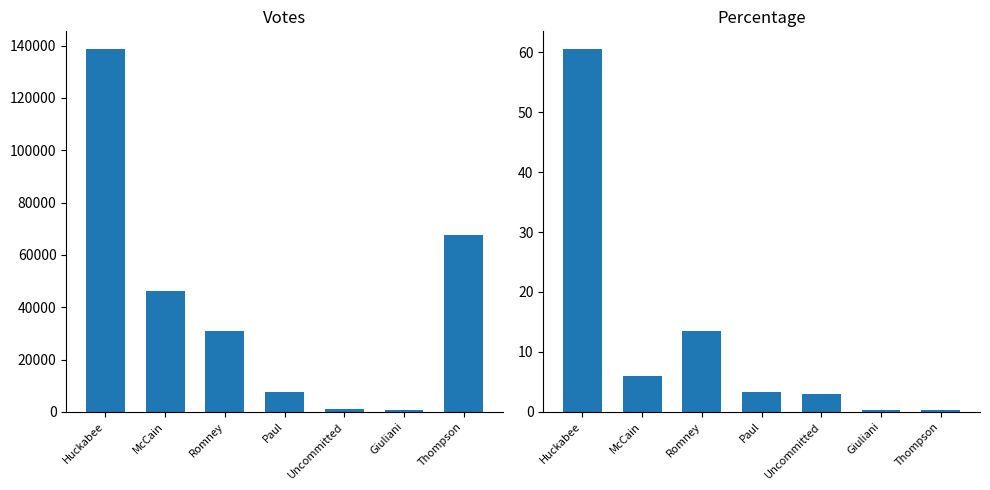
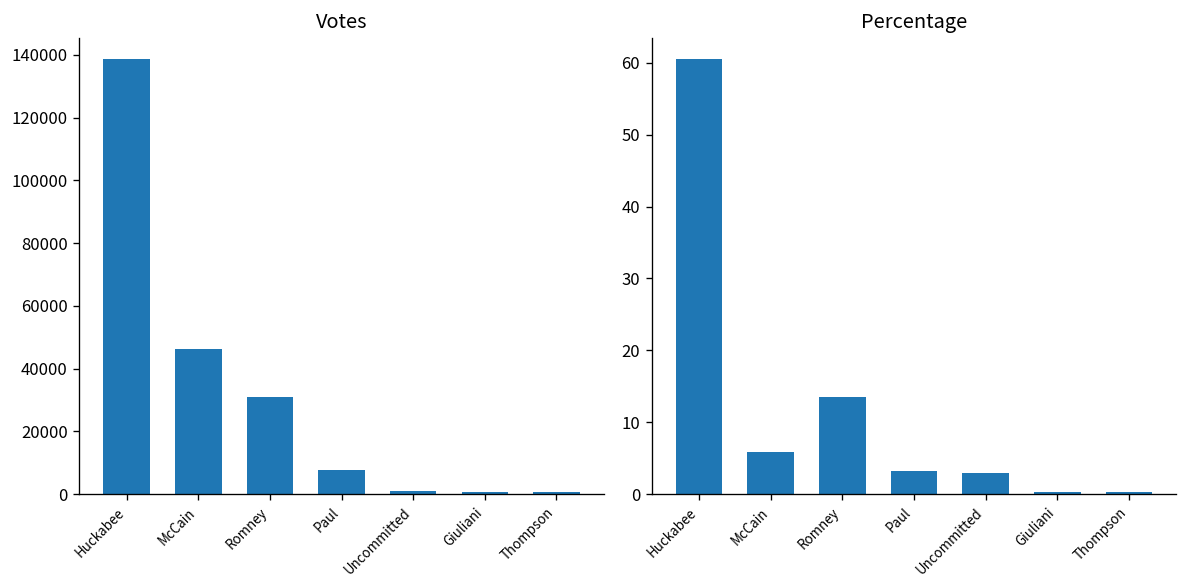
  {
    "Votes": {
      "Huckabee": 139000,
      "McCain": 46000,
      "Romney": 31000,
      "Paul": 8000,
      "Uncommitted": 1000,
-     "Thompson": 68000
+     "Thompson": 1000
    },
    "Percentage": {
      "Huckabee": 60,
      "McCain": 6,
      "Romney": 14,
      "Paul": 3,
      "Uncommitted": 3
    }
  }
